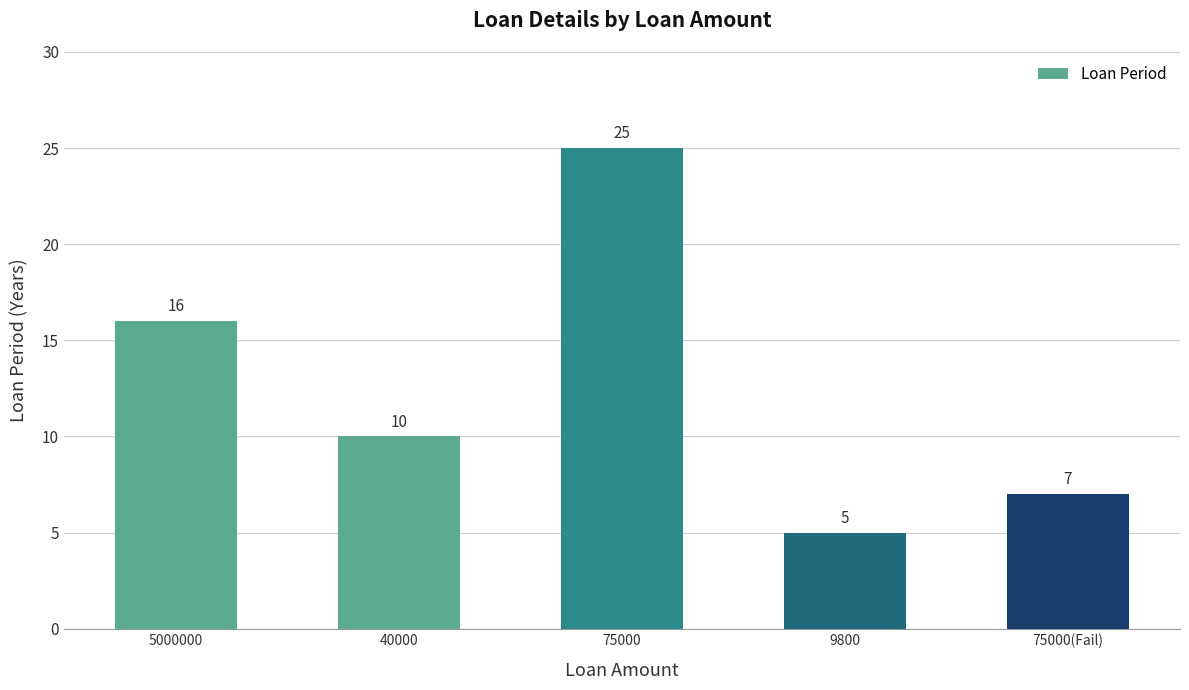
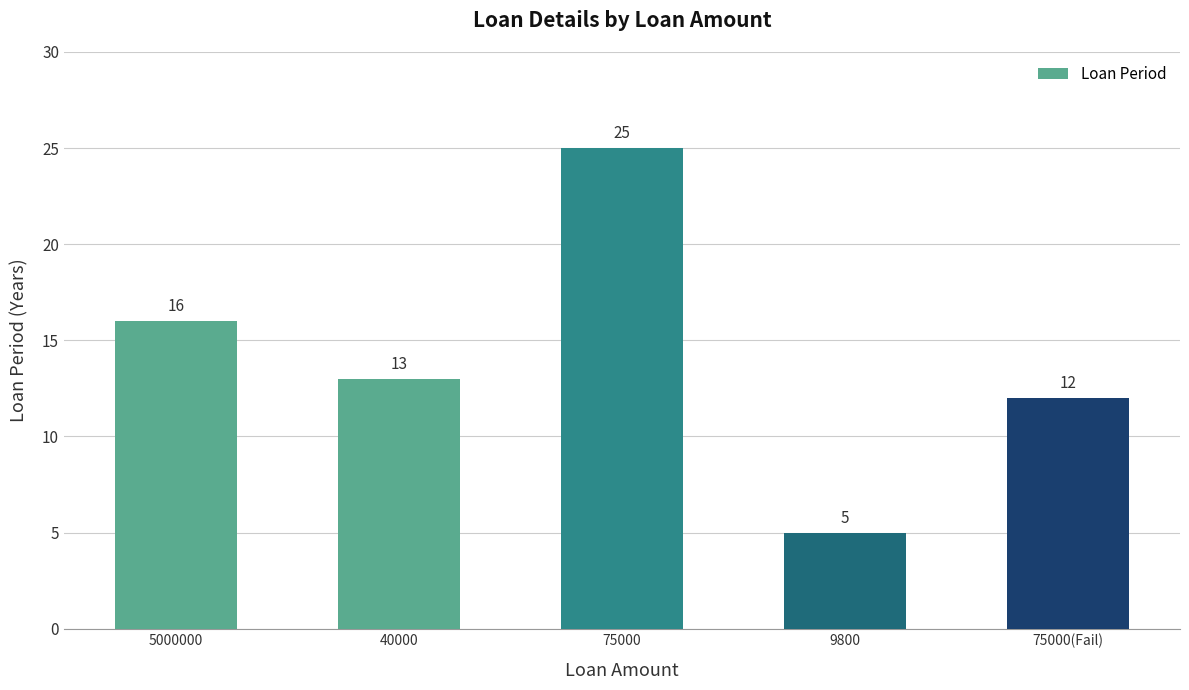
  {
    "5000000": 16,
-   "40000": 10,
+   "40000": 13,
    "75000": 25,
    "9800": 5,
-   "75000(Fail)": 7
+   "75000(Fail)": 12
  }
